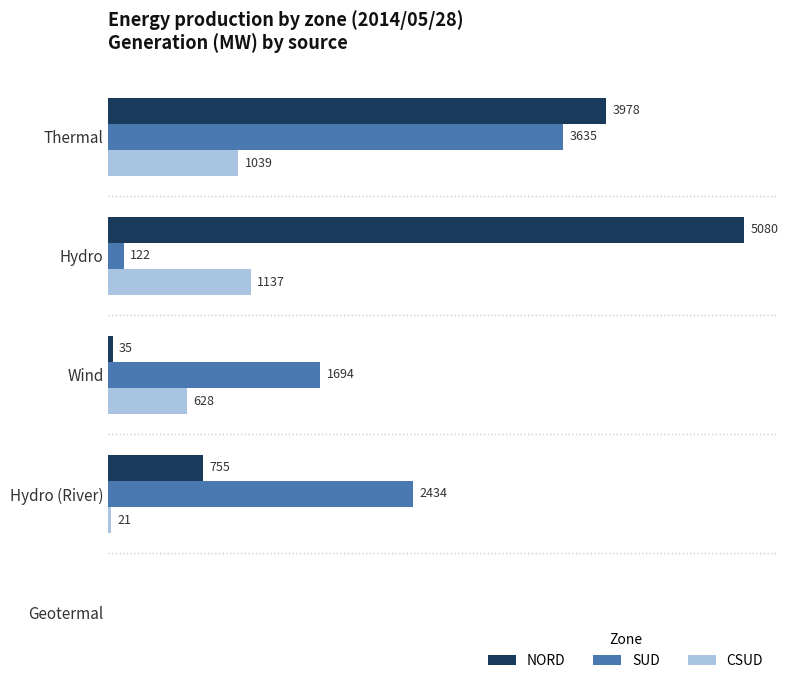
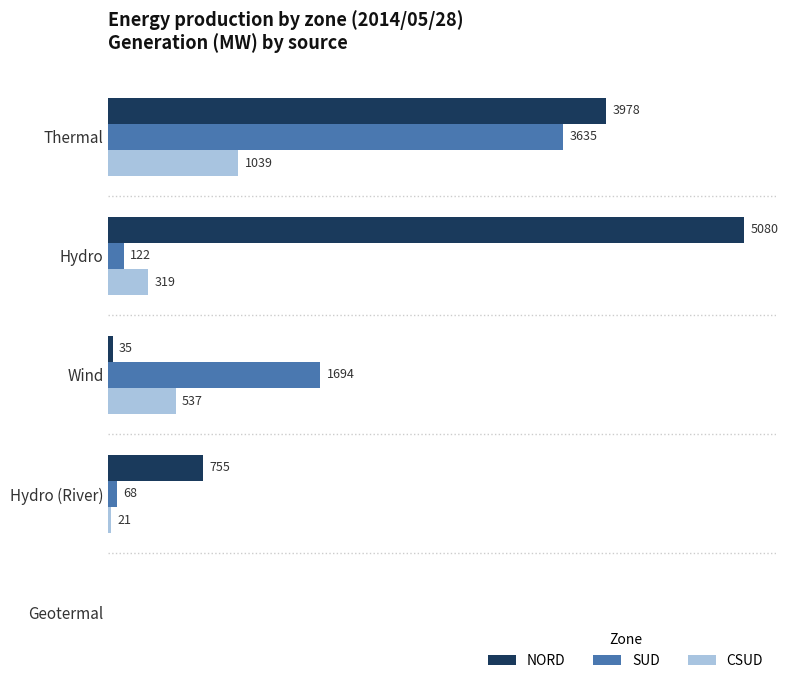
  {
    "NORD": {
      "Thermal": 3978,
      "Hydro": 5080,
      "Wind": 35,
      "Hydro (River)": 755
    },
    "SUD": {
      "Thermal": 3635,
      "Hydro": 122,
      "Wind": 1694,
-     "Hydro (River)": 2434
+     "Hydro (River)": 68
    },
    "CSUD": {
      "Thermal": 1039,
-     "Hydro": 1137,
-     "Wind": 628,
+     "Hydro": 319,
+     "Wind": 537,
      "Hydro (River)": 21
    }
  }
